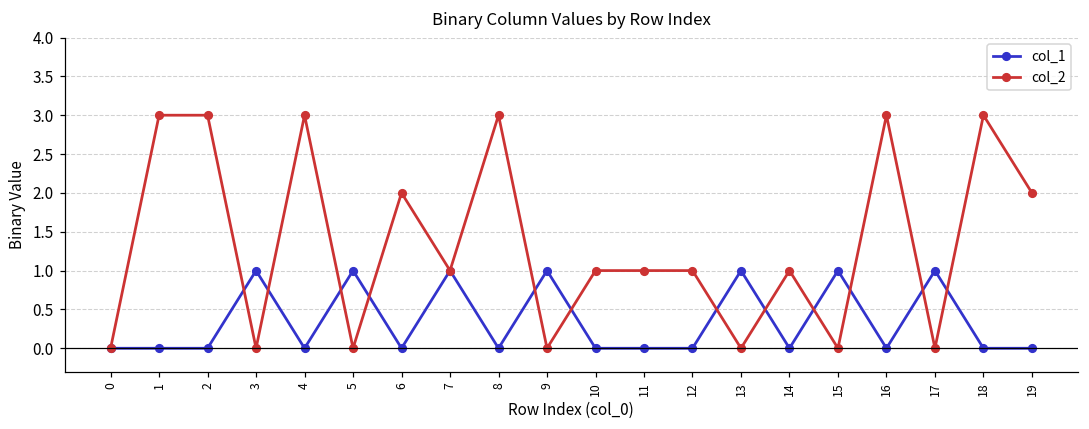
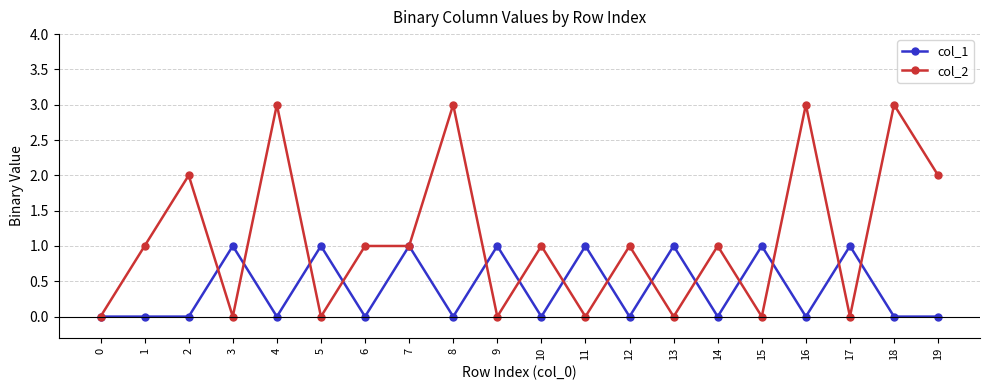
  {
    "col_1": {
      "1": 0,
      "2": 0,
      "3": 1,
      "4": 0,
      "5": 1,
      "6": 0,
      "8": 0,
      "9": 1,
      "10": 0,
-     "11": 0,
+     "11": 1,
      "12": 0,
      "13": 1,
      "14": 0,
      "15": 1,
      "16": 0,
      "17": 1,
      "18": 0,
      "19": 0
    },
    "col_2": {
-     "1": 3,
-     "2": 3,
+     "1": 1,
+     "2": 2,
      "3": 0,
      "4": 3,
      "5": 0,
-     "6": 2,
+     "6": 1,
      "8": 3,
      "9": 0,
      "10": 1,
-     "11": 1,
+     "11": 0,
      "12": 1,
      "13": 0,
      "14": 1,
      "15": 0,
      "16": 3,
      "17": 0,
      "18": 3,
      "19": 2
    }
  }
